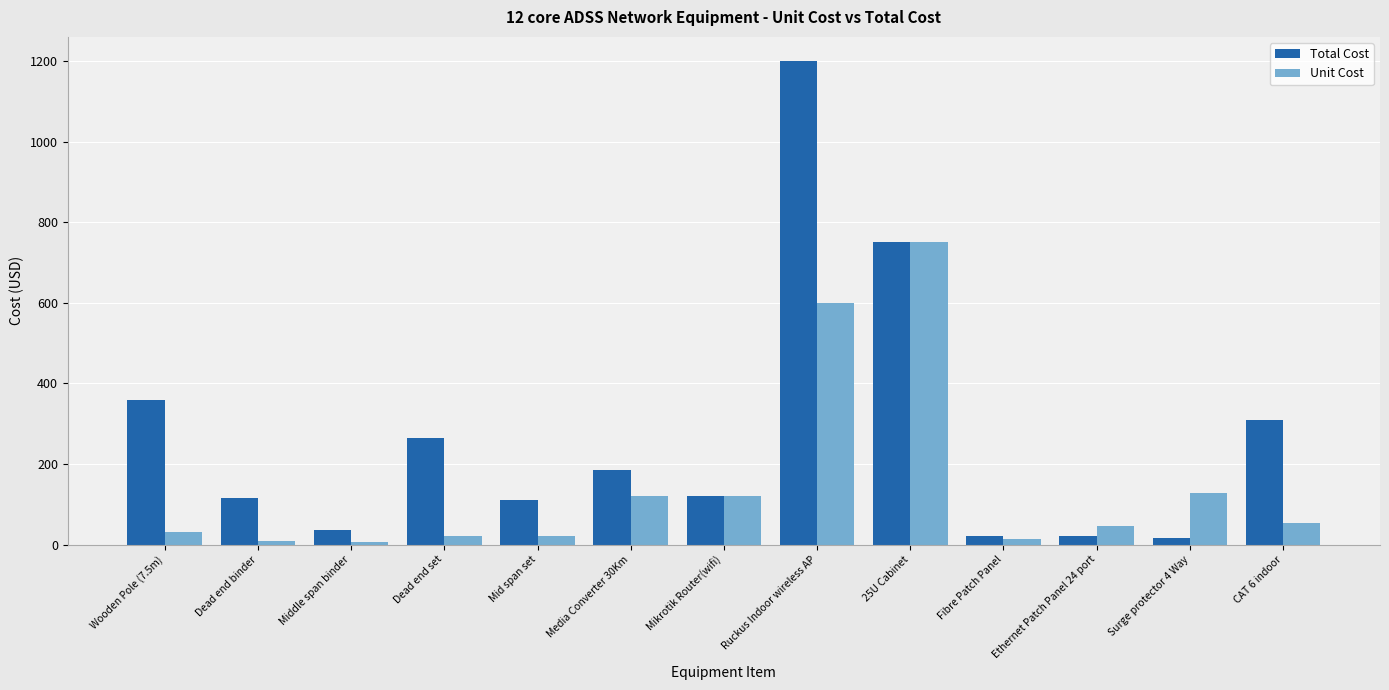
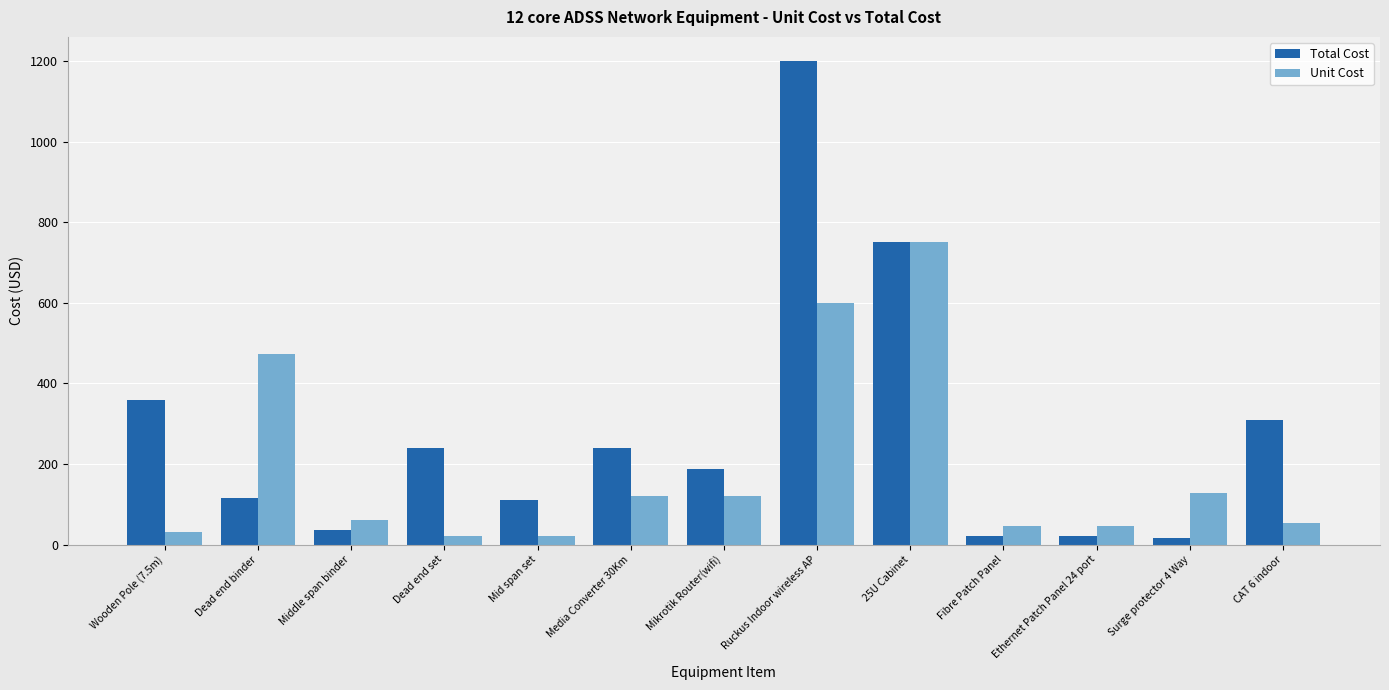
  {
    "Total Cost": {
      "Wooden Pole (7.5m)": 360,
      "Dead end binder": 110,
      "Middle span binder": 40,
-     "Dead end set": 260,
+     "Dead end set": 240,
      "Mid span set": 110,
-     "Media Converter 30Km": 190,
-     "Mikrotik Router(wifi)": 120,
+     "Media Converter 30Km": 240,
+     "Mikrotik Router(wifi)": 190,
      "Ruckus Indoor wireless AP": 1200,
      "25U Cabinet": 750,
      "Fibre Patch Panel": 20,
      "Ethernet Patch Panel 24 port": 20,
      "Surge protector 4 Way": 20,
      "CAT 6 indoor": 310
    },
    "Unit Cost": {
      "Wooden Pole (7.5m)": 30,
-     "Dead end binder": 10,
-     "Middle span binder": 10,
+     "Dead end binder": 470,
+     "Middle span binder": 60,
      "Dead end set": 20,
      "Mid span set": 20,
      "Media Converter 30Km": 120,
      "Mikrotik Router(wifi)": 120,
      "Ruckus Indoor wireless AP": 600,
      "25U Cabinet": 750,
-     "Fibre Patch Panel": 10,
+     "Fibre Patch Panel": 50,
      "Ethernet Patch Panel 24 port": 50,
      "Surge protector 4 Way": 130,
      "CAT 6 indoor": 50
    }
  }
